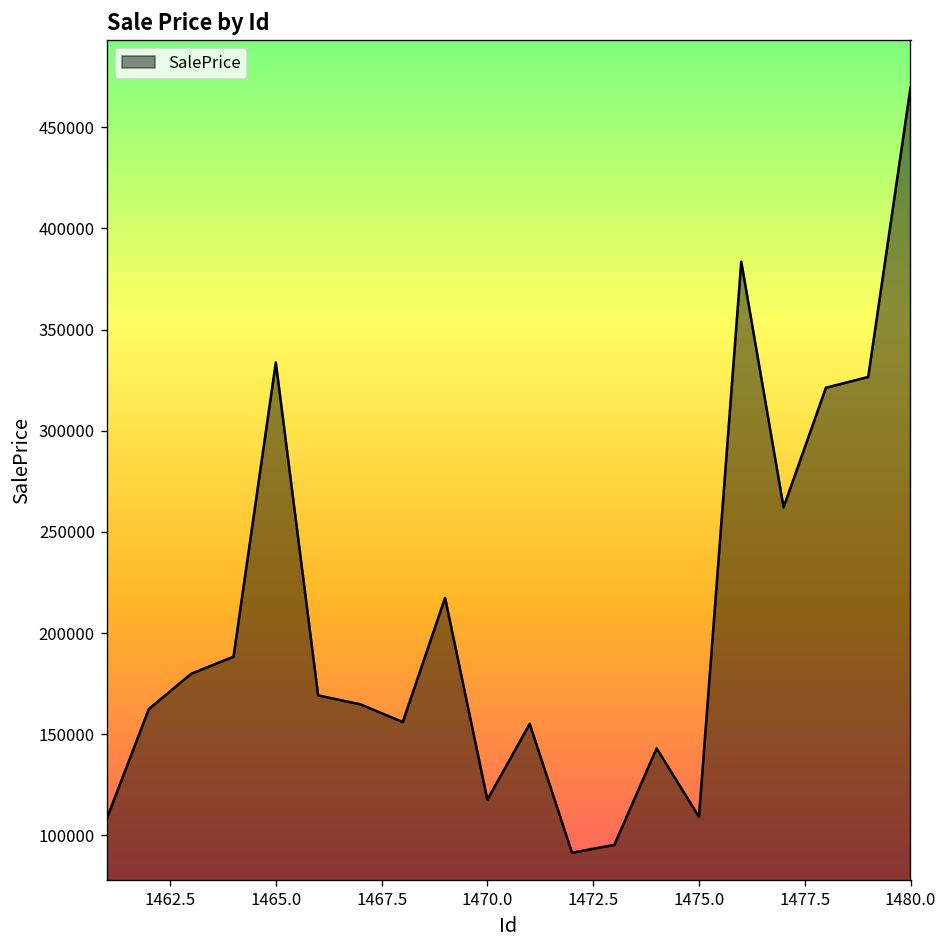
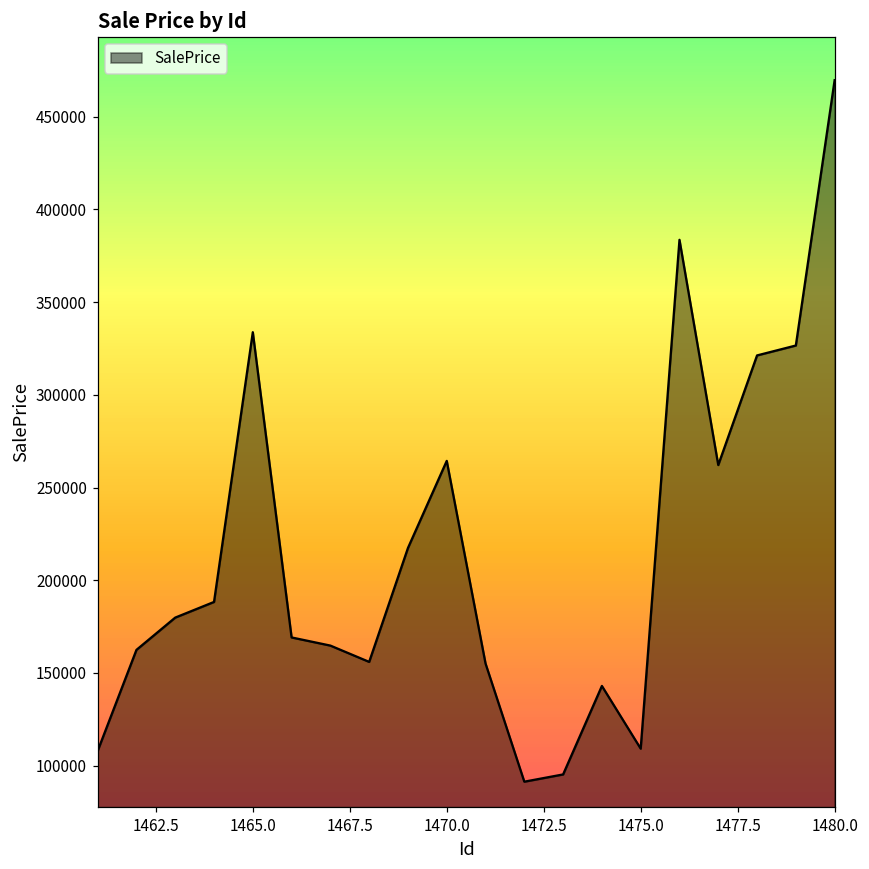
  {
    "1465.0": 334000,
-   "1470.0": 118000,
+   "1470.0": 264000,
    "1475.0": 109000,
    "1480.0": 470000
  }
